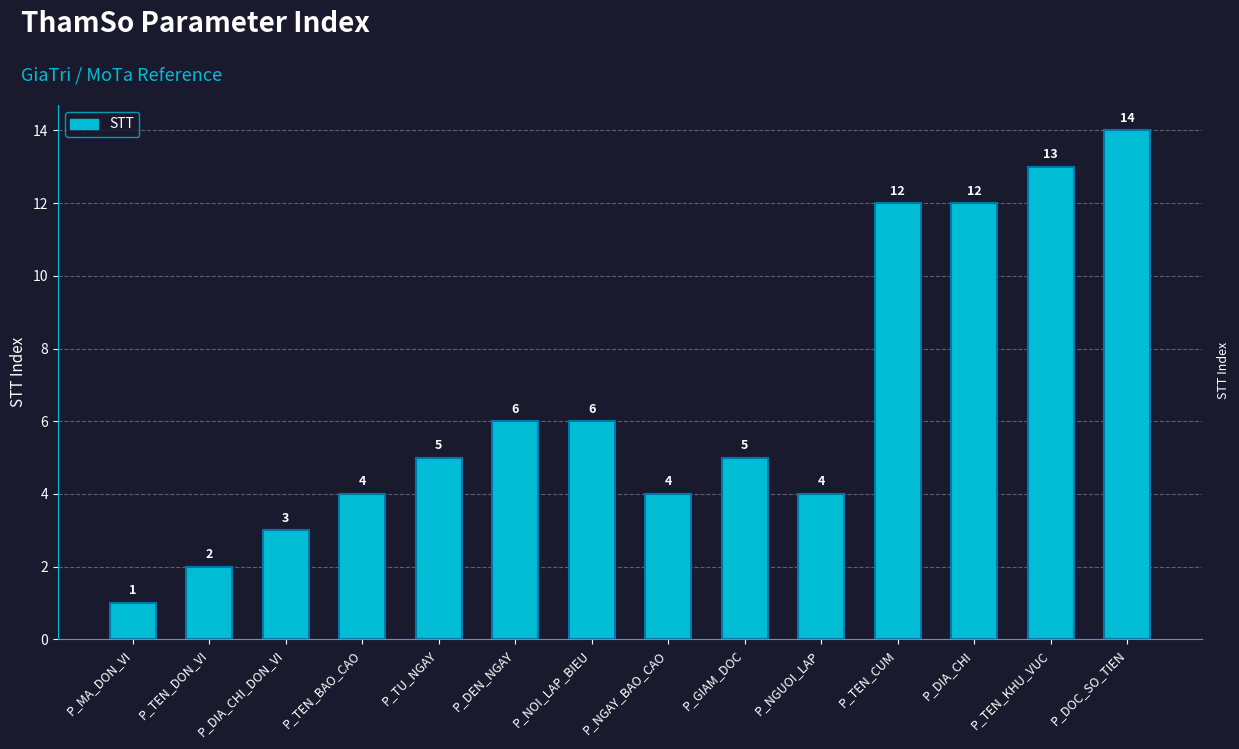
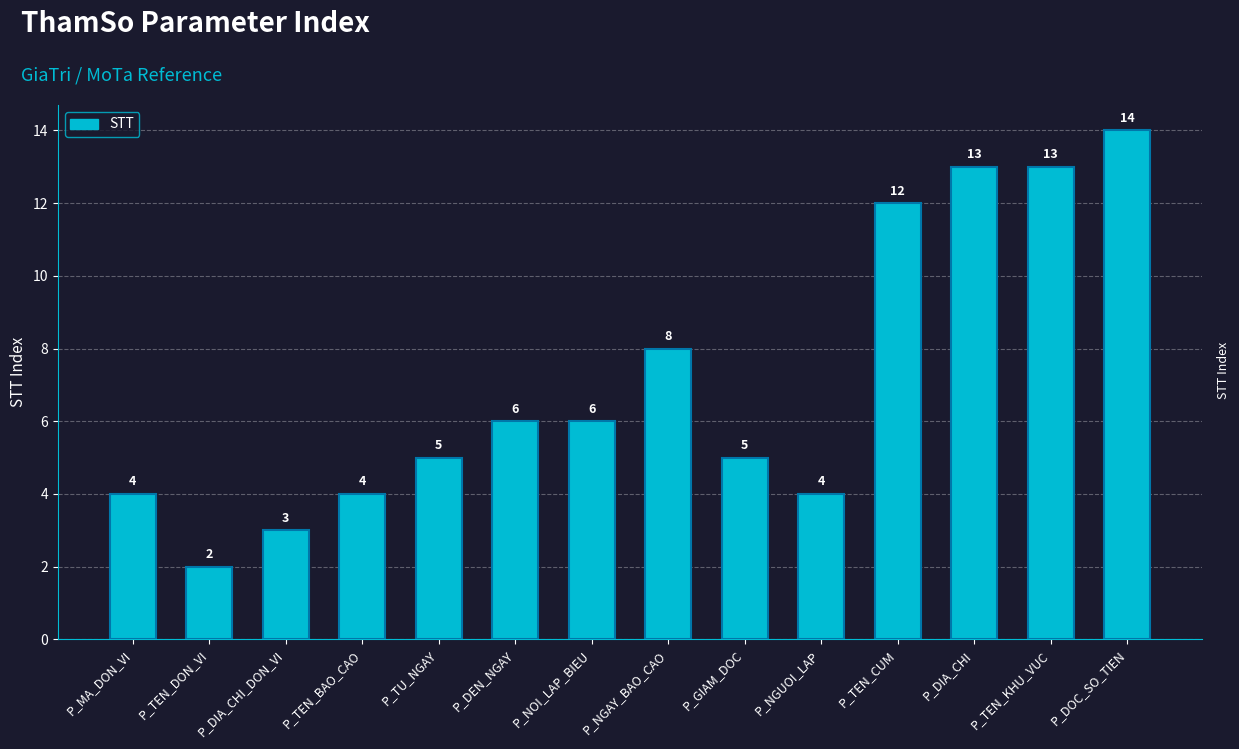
  {
-   "P_MA_DON_VI": 1,
+   "P_MA_DON_VI": 4,
    "P_TEN_DON_VI": 2,
    "P_DIA_CHI_DON_VI": 3,
    "P_TEN_BAO_CAO": 4,
    "P_TU_NGAY": 5,
    "P_DEN_NGAY": 6,
    "P_NOI_LAP_BIEU": 6,
-   "P_NGAY_BAO_CAO": 4,
+   "P_NGAY_BAO_CAO": 8,
    "P_GIAM_DOC": 5,
    "P_NGUOI_LAP": 4,
    "P_TEN_CUM": 12,
-   "P_DIA_CHI": 12,
+   "P_DIA_CHI": 13,
    "P_TEN_KHU_VUC": 13,
    "P_DOC_SO_TIEN": 14
  }
